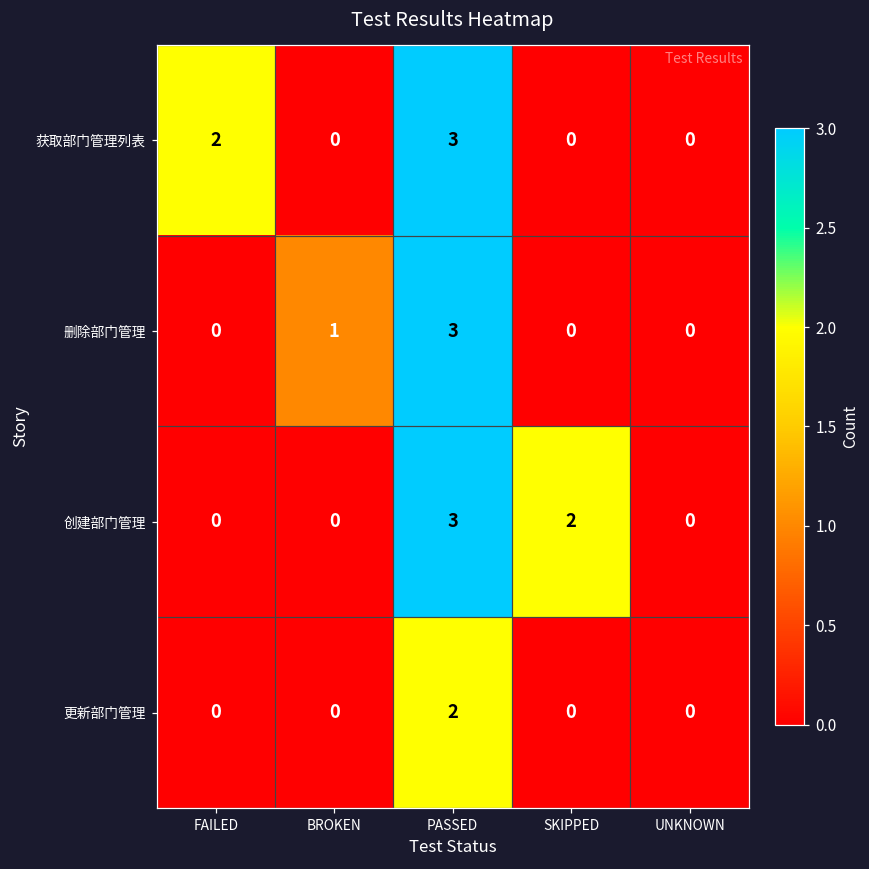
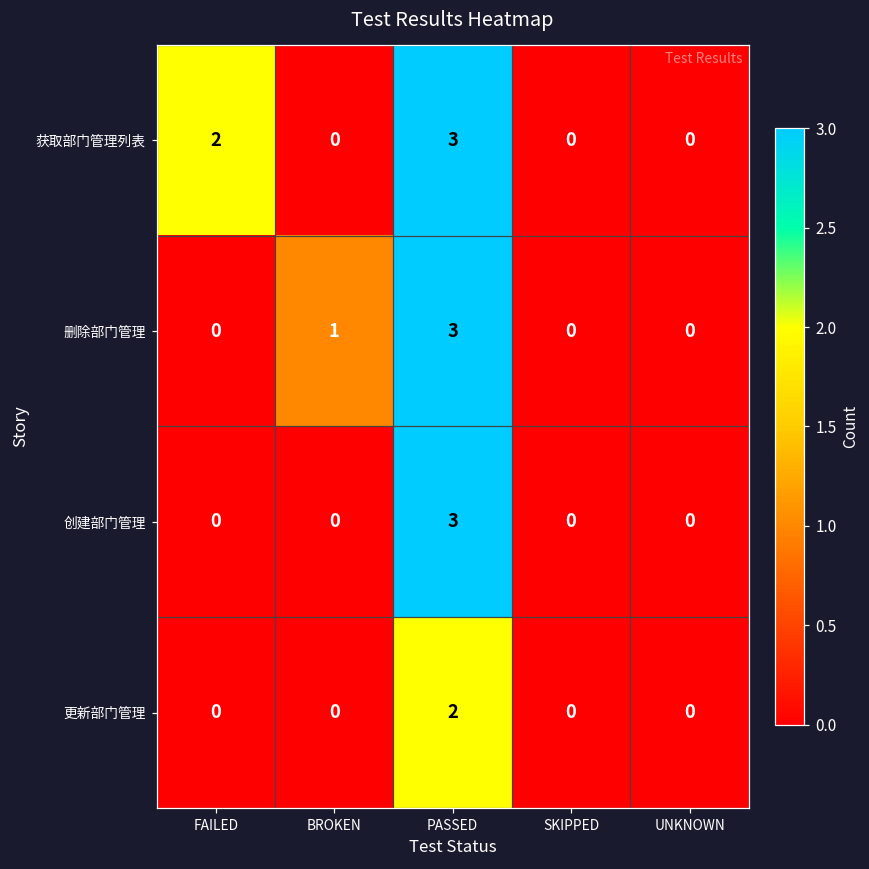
  {
    "获取部门管理列表": {
      "FAILED": 2,
      "BROKEN": 0,
      "PASSED": 3,
      "SKIPPED": 0
    },
    "删除部门管理": {
      "FAILED": 0,
      "BROKEN": 1,
      "PASSED": 3,
      "SKIPPED": 0,
      "UNKNOWN": 0
    },
    "创建部门管理": {
      "FAILED": 0,
      "BROKEN": 0,
      "PASSED": 3,
-     "SKIPPED": 2,
+     "SKIPPED": 0,
      "UNKNOWN": 0
    },
    "更新部门管理": {
      "FAILED": 0,
      "BROKEN": 0,
      "PASSED": 2,
      "SKIPPED": 0,
      "UNKNOWN": 0
    }
  }
